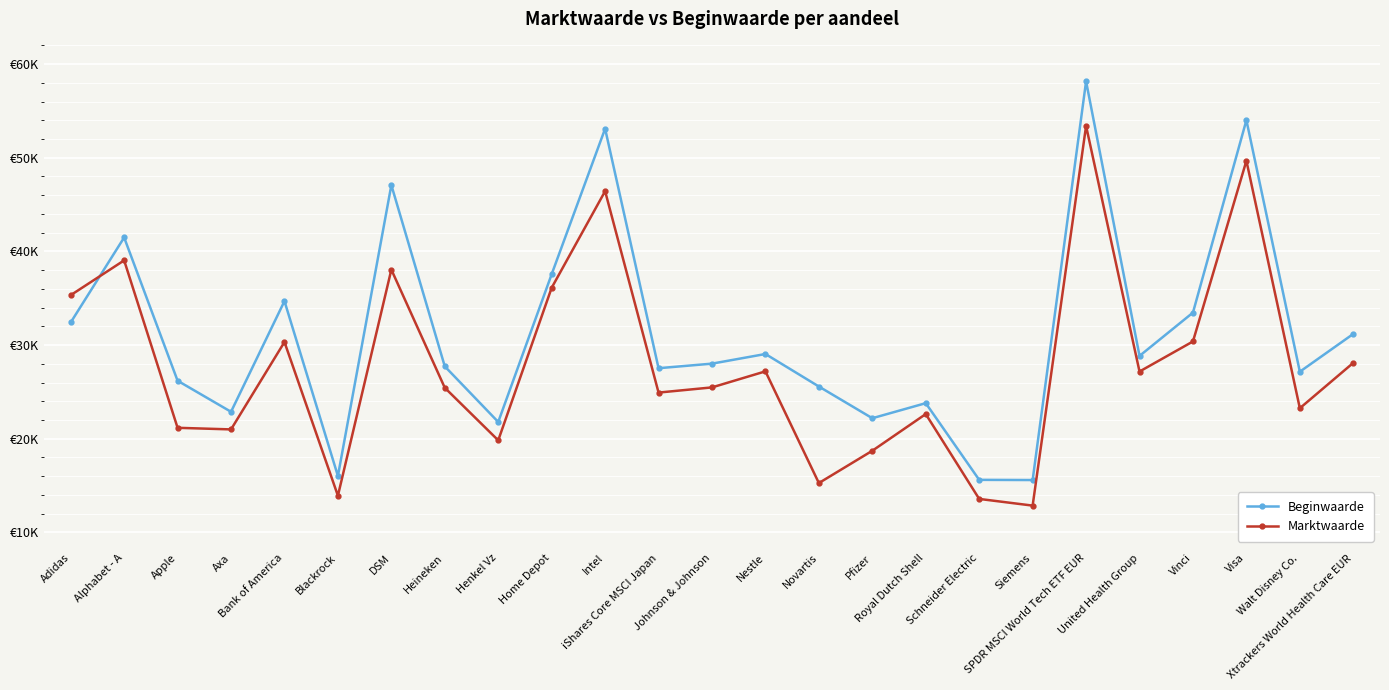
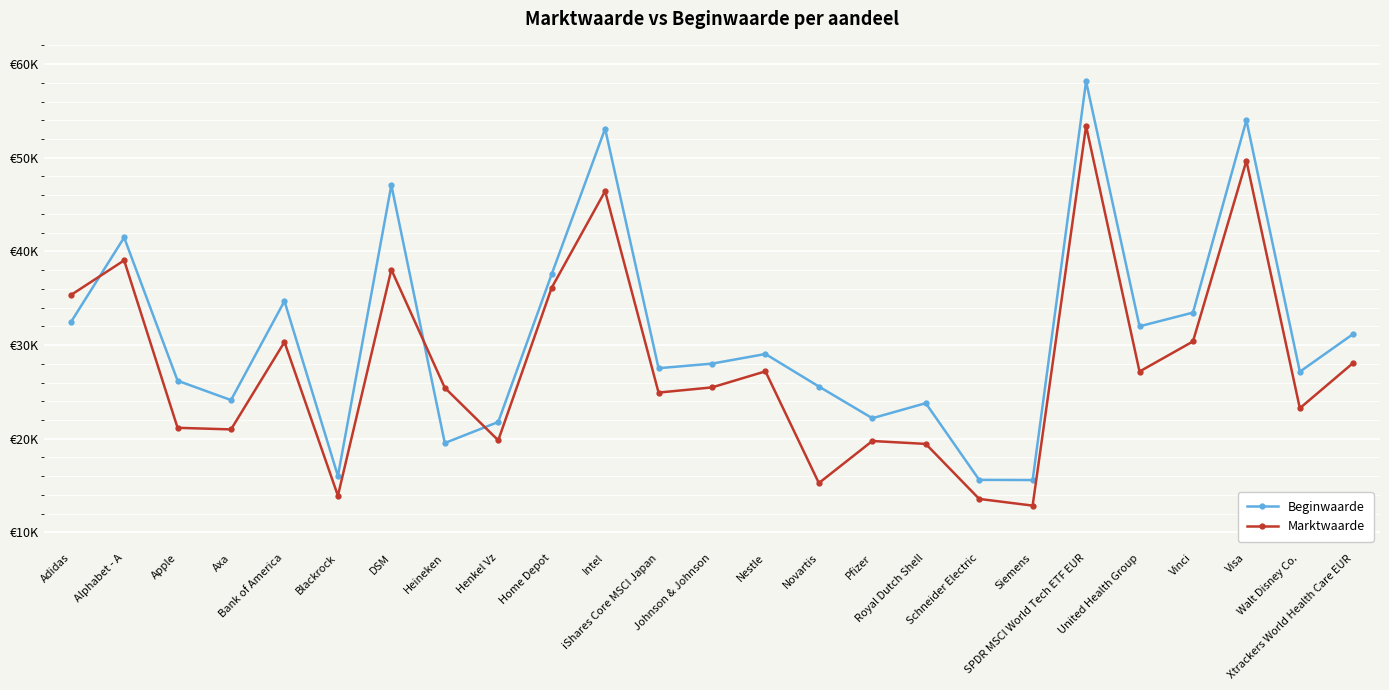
  {
    "Beginwaarde": {
      "Adidas": "€32000",
      "Alphabet - A": "€41000",
      "Apple": "€26000",
-     "Axa": "€23000",
+     "Axa": "€24000",
      "Bank of America": "€35000",
      "Blackrock": "€16000",
      "DSM": "€47000",
-     "Heineken": "€28000",
+     "Heineken": "€20000",
      "Henkel Vz": "€22000",
      "Home Depot": "€38000",
      "Intel": "€53000",
      "iShares Core MSCI Japan": "€28000",
      "Johnson & Johnson": "€28000",
      "Nestle": "€29000",
      "Novartis": "€26000",
      "Pfizer": "€22000",
      "Royal Dutch Shell": "€24000",
      "Schneider Electric": "€16000",
      "Siemens": "€16000",
      "SPDR MSCI World Tech ETF EUR": "€58000",
-     "United Health Group": "€29000",
+     "United Health Group": "€32000",
      "Vinci": "€33000",
      "Visa": "€54000",
      "Walt Disney Co.": "€27000",
      "Xtrackers World Health Care EUR": "€31000"
    },
    "Marktwaarde": {
      "Adidas": "€35000",
      "Alphabet - A": "€39000",
      "Apple": "€21000",
      "Axa": "€21000",
      "Bank of America": "€30000",
      "Blackrock": "€14000",
      "DSM": "€38000",
      "Heineken": "€25000",
      "Henkel Vz": "€20000",
      "Home Depot": "€36000",
      "Intel": "€46000",
      "iShares Core MSCI Japan": "€25000",
      "Johnson & Johnson": "€25000",
      "Nestle": "€27000",
      "Novartis": "€15000",
-     "Pfizer": "€19000",
-     "Royal Dutch Shell": "€23000",
+     "Pfizer": "€20000",
+     "Royal Dutch Shell": "€19000",
      "Schneider Electric": "€14000",
      "Siemens": "€13000",
      "SPDR MSCI World Tech ETF EUR": "€53000",
      "United Health Group": "€27000",
      "Vinci": "€30000",
      "Visa": "€50000",
      "Walt Disney Co.": "€23000",
      "Xtrackers World Health Care EUR": "€28000"
    }
  }
